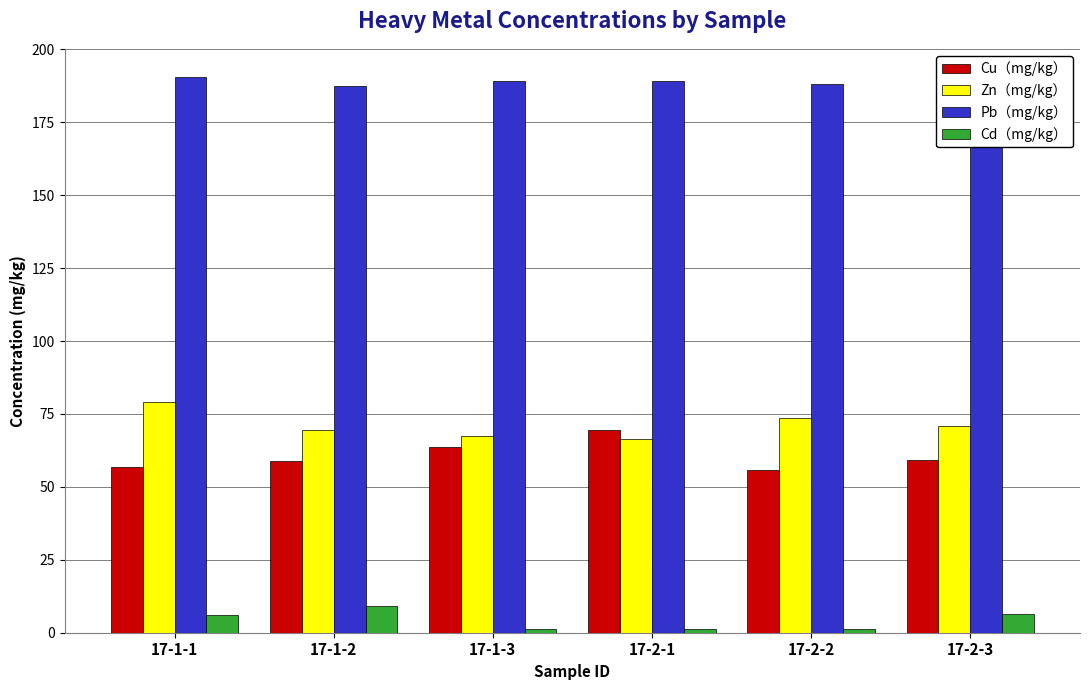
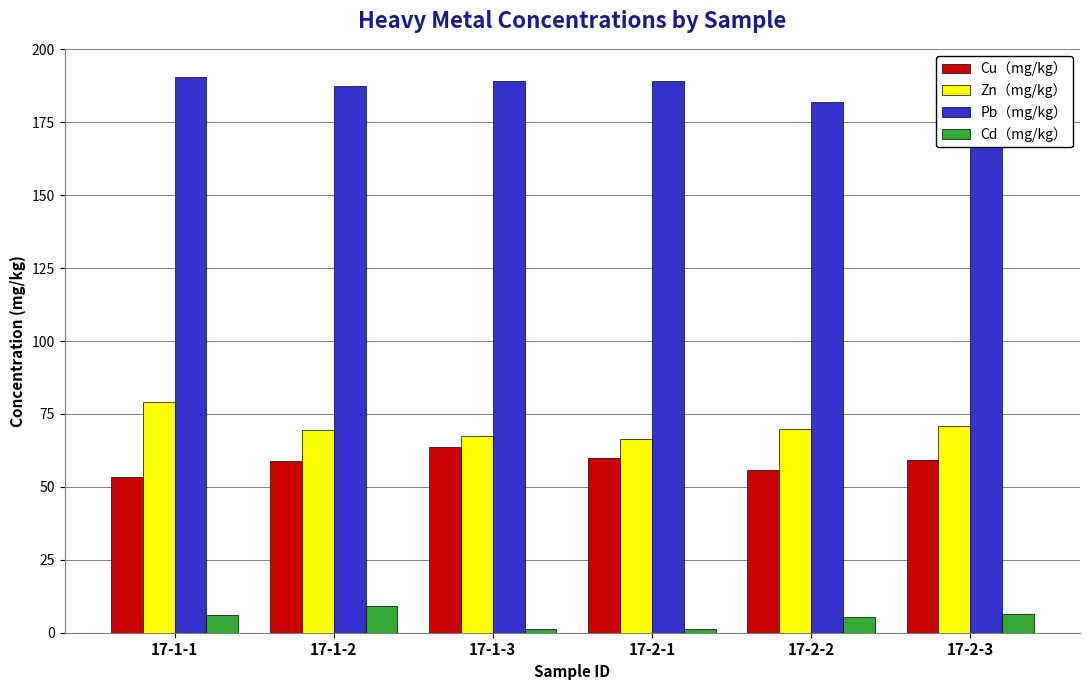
  {
    "Cu（mg/kg）": {
-     "17-1-1": 57,
+     "17-1-1": 53,
      "17-1-2": 59,
      "17-1-3": 64,
-     "17-2-1": 69,
+     "17-2-1": 60,
      "17-2-2": 56,
      "17-2-3": 59
    },
    "Zn（mg/kg）": {
      "17-1-1": 79,
      "17-1-2": 70,
      "17-1-3": 68,
      "17-2-1": 67,
-     "17-2-2": 73,
+     "17-2-2": 70,
      "17-2-3": 71
    },
    "Pb（mg/kg）": {
      "17-1-1": 191,
      "17-1-2": 188,
      "17-1-3": 189,
      "17-2-1": 189,
-     "17-2-2": 188
+     "17-2-2": 182
    },
    "Cd（mg/kg）": {
      "17-1-1": 6,
      "17-1-2": 9,
      "17-1-3": 1,
      "17-2-1": 1,
-     "17-2-2": 1,
+     "17-2-2": 5,
      "17-2-3": 6
    }
  }
